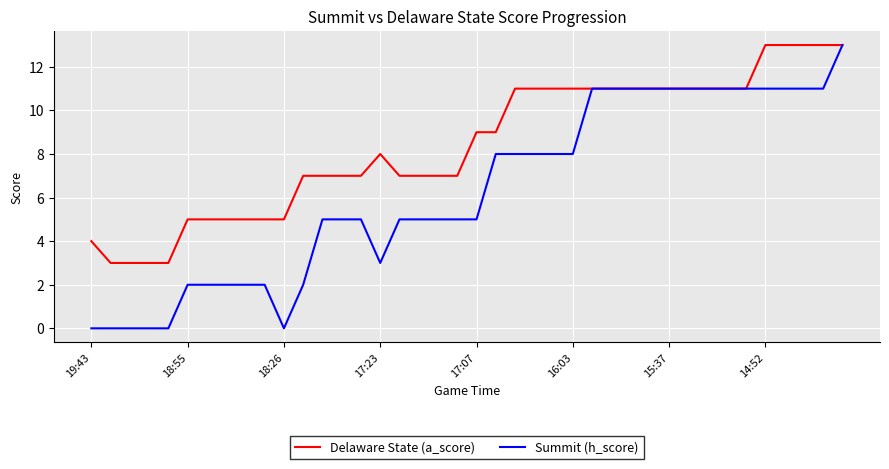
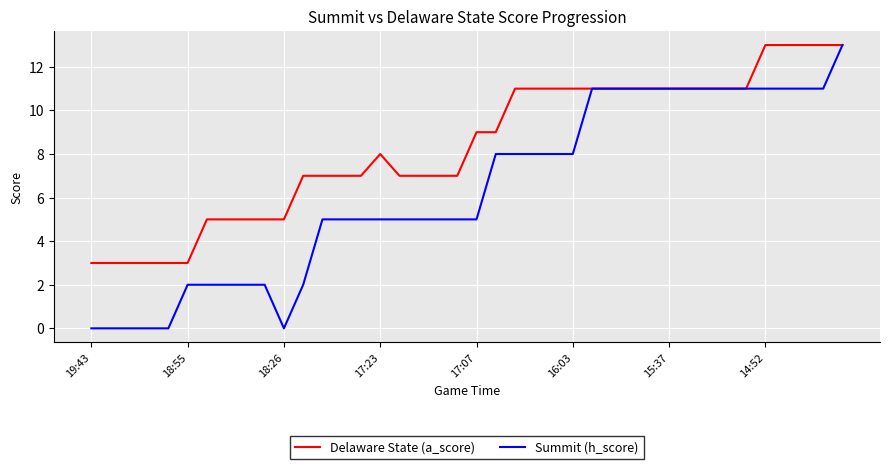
  {
    "Delaware State (a_score)": {
-     "19:43": 4,
-     "18:55": 5,
+     "19:43": 3,
+     "18:55": 3,
      "18:26": 5,
      "17:23": 8
    },
    "Summit (h_score)": {
      "19:43": 0,
      "18:55": 2,
      "18:26": 0,
-     "17:23": 3
+     "17:23": 5
    }
  }
